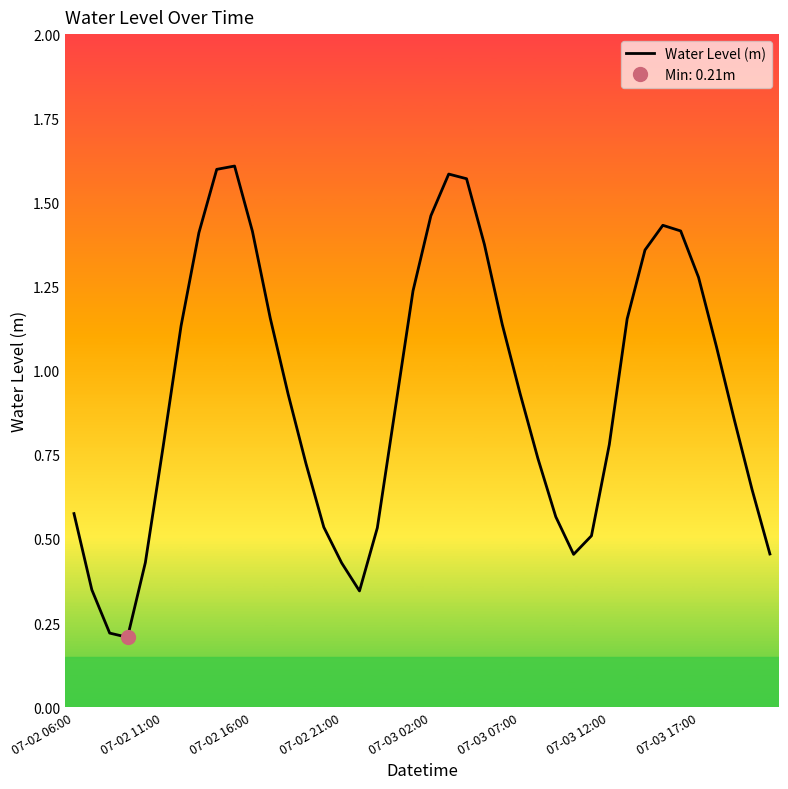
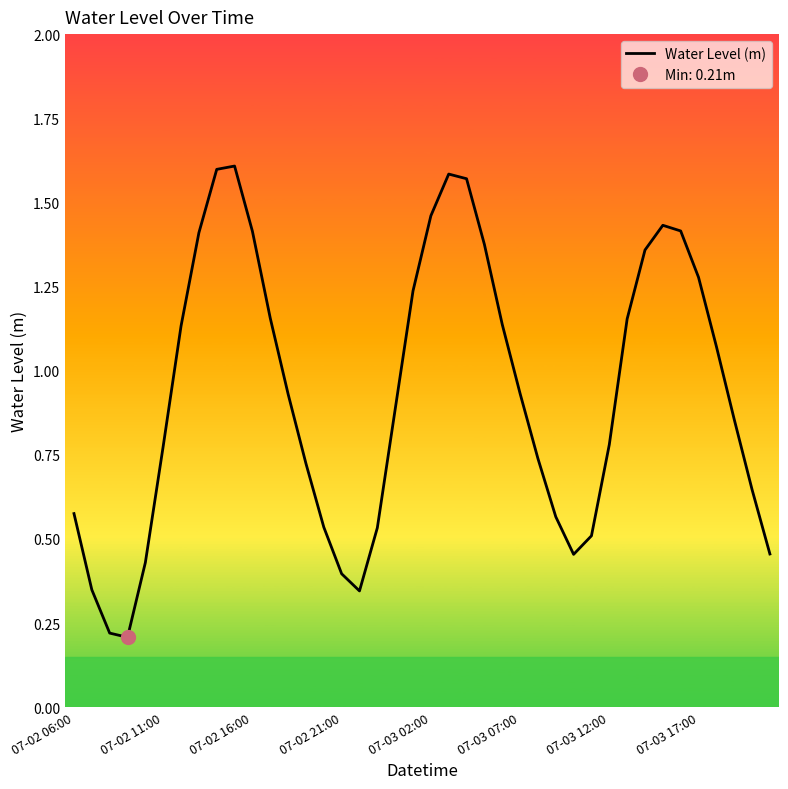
  {
    "Water Level (m)": {
      "07-02 06:00": 0.58,
      "07-02 11:00": 0.78,
      "07-02 16:00": 1.41,
-     "07-02 21:00": 0.43,
+     "07-02 21:00": 0.40,
      "07-03 02:00": 1.46,
      "07-03 07:00": 0.93,
      "07-03 12:00": 0.78,
      "07-03 17:00": 1.28
    }
  }
